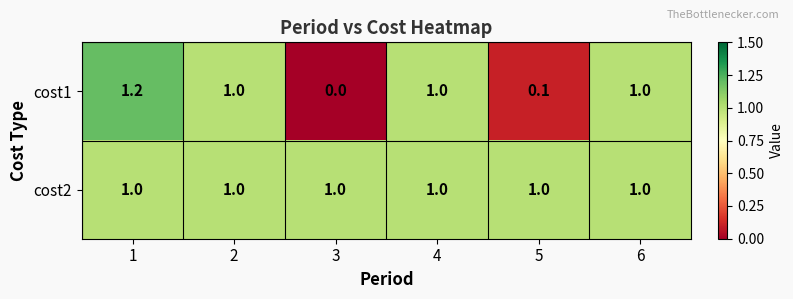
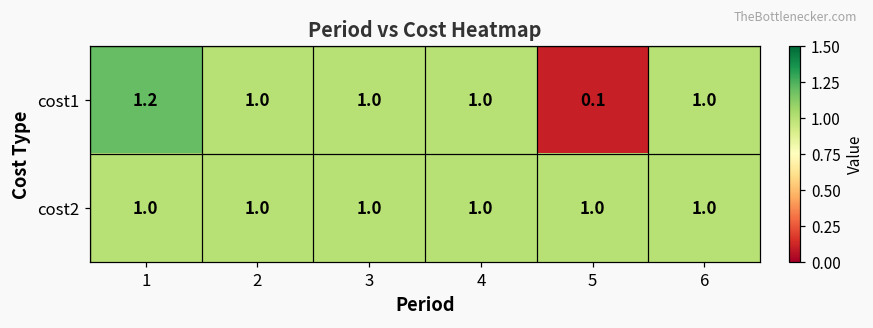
  {
    "cost1": {
      "1": 1.2,
      "2": 1.0,
-     "3": 0.0,
+     "3": 1.0,
      "4": 1.0,
      "5": 0.1,
      "6": 1.0
    },
    "cost2": {
      "1": 1.0,
      "2": 1.0,
      "3": 1.0,
      "4": 1.0,
      "5": 1.0,
      "6": 1.0
    }
  }
